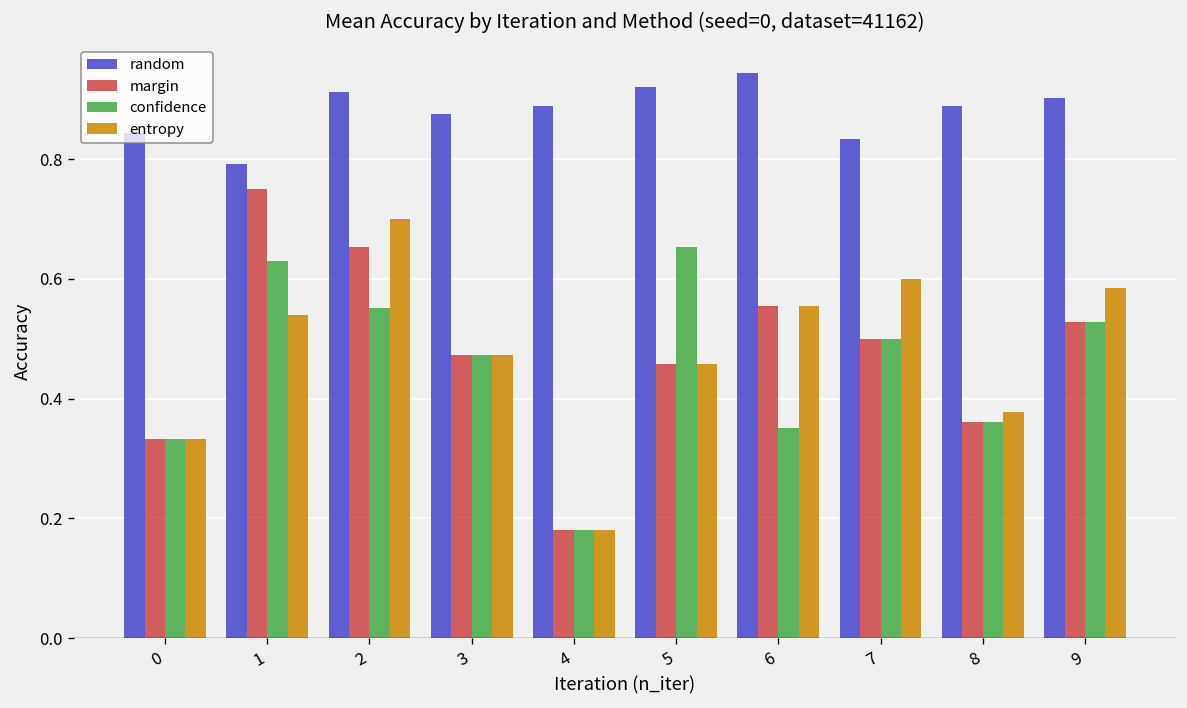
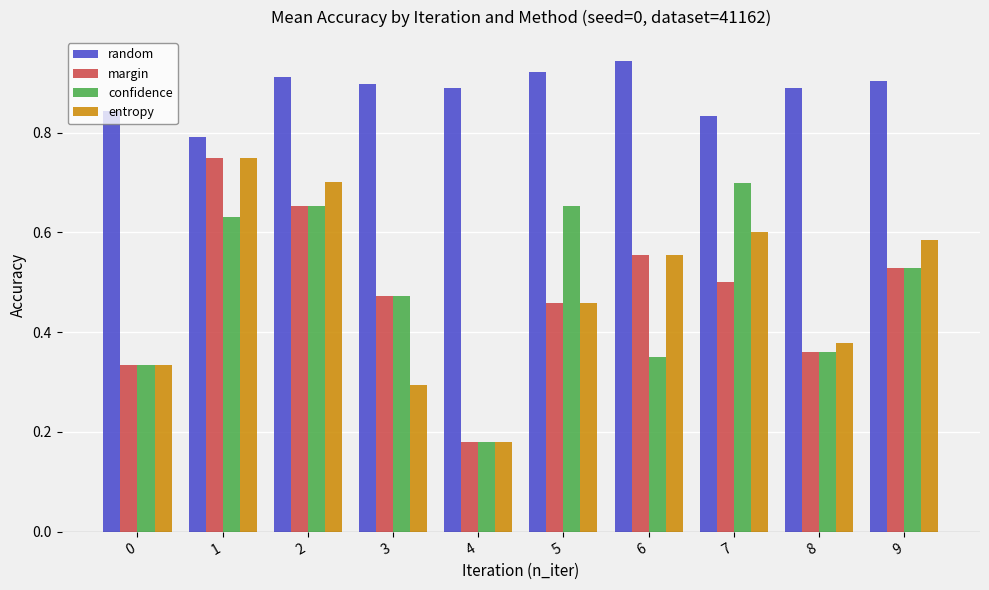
  {
    "random": {
      "1": 0.79,
      "2": 0.91,
-     "3": 0.88,
+     "3": 0.90,
      "4": 0.89,
      "5": 0.92,
      "6": 0.94,
      "7": 0.83,
      "8": 0.89,
      "9": 0.90
    },
    "margin": {
      "0": 0.33,
      "1": 0.75,
      "2": 0.65,
      "3": 0.47,
      "4": 0.18,
      "5": 0.46,
      "6": 0.56,
      "7": 0.50,
      "8": 0.36,
      "9": 0.53
    },
    "confidence": {
      "0": 0.33,
      "1": 0.63,
-     "2": 0.55,
+     "2": 0.65,
      "3": 0.47,
      "4": 0.18,
      "5": 0.65,
      "6": 0.35,
-     "7": 0.5,
+     "7": 0.7,
      "8": 0.36,
      "9": 0.53
    },
    "entropy": {
      "0": 0.33,
-     "1": 0.54,
+     "1": 0.75,
      "2": 0.70,
-     "3": 0.47,
+     "3": 0.29,
      "4": 0.18,
      "5": 0.46,
      "6": 0.56,
      "7": 0.60,
      "8": 0.38,
      "9": 0.58
    }
  }
